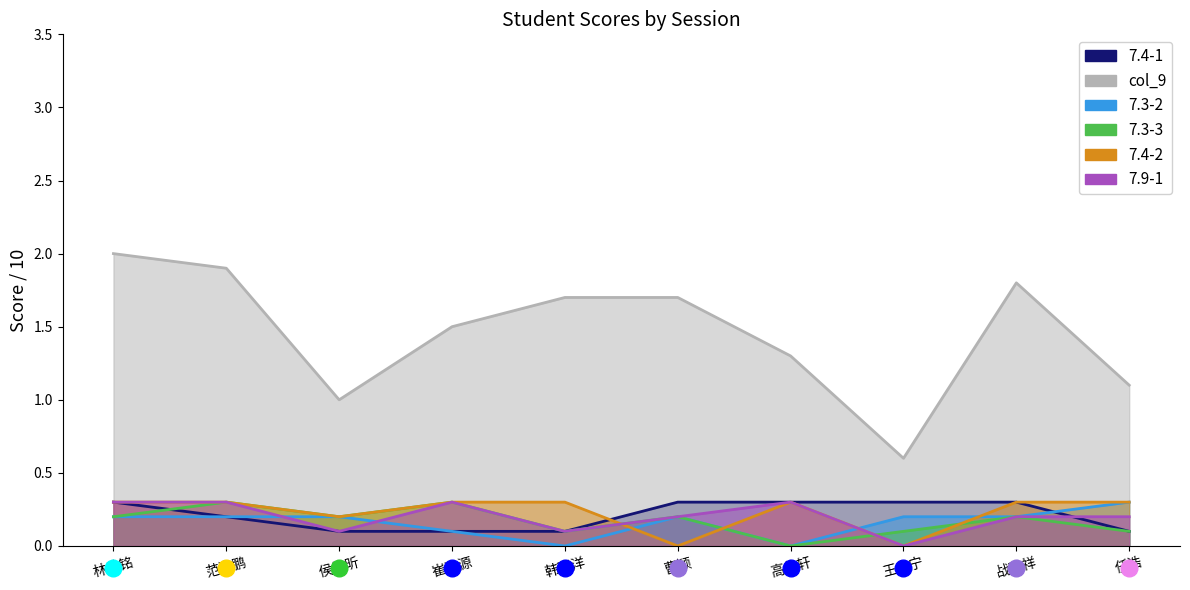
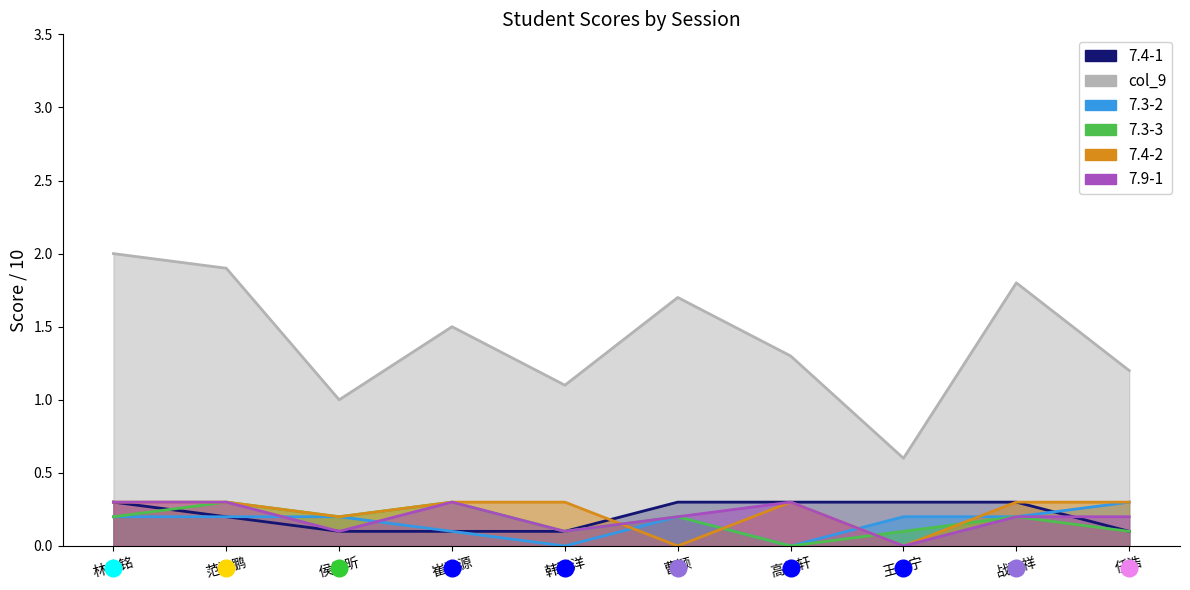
  {
    "7.4-1": {
      "曹颖": 0.30,
      "王金宁": 0.30
    },
    "col_9": {
      "林岫铭": 2.00,
      "范海鹏": 1.90,
      "侯佩昕": 1.00,
      "崔泽源": 1.50,
-     "韩雨洋": 1.70,
+     "韩雨洋": 1.10,
      "曹颖": 1.70,
      "高仕轩": 1.30,
      "王金宁": 0.60,
      "战鹏祥": 1.80,
-     "任浩": 1.10
+     "任浩": 1.20
    },
    "7.3-2": {
      "韩雨洋": 0.00,
      "王金宁": 0.20
    },
    "7.4-2": {
      "韩雨洋": 0.30,
      "曹颖": 0.00
    }
  }
